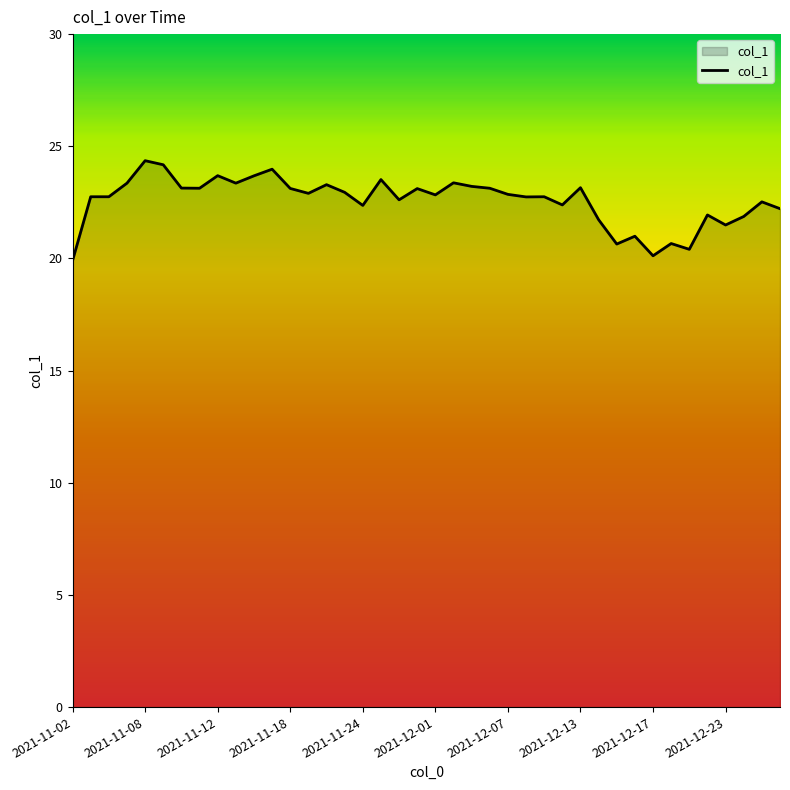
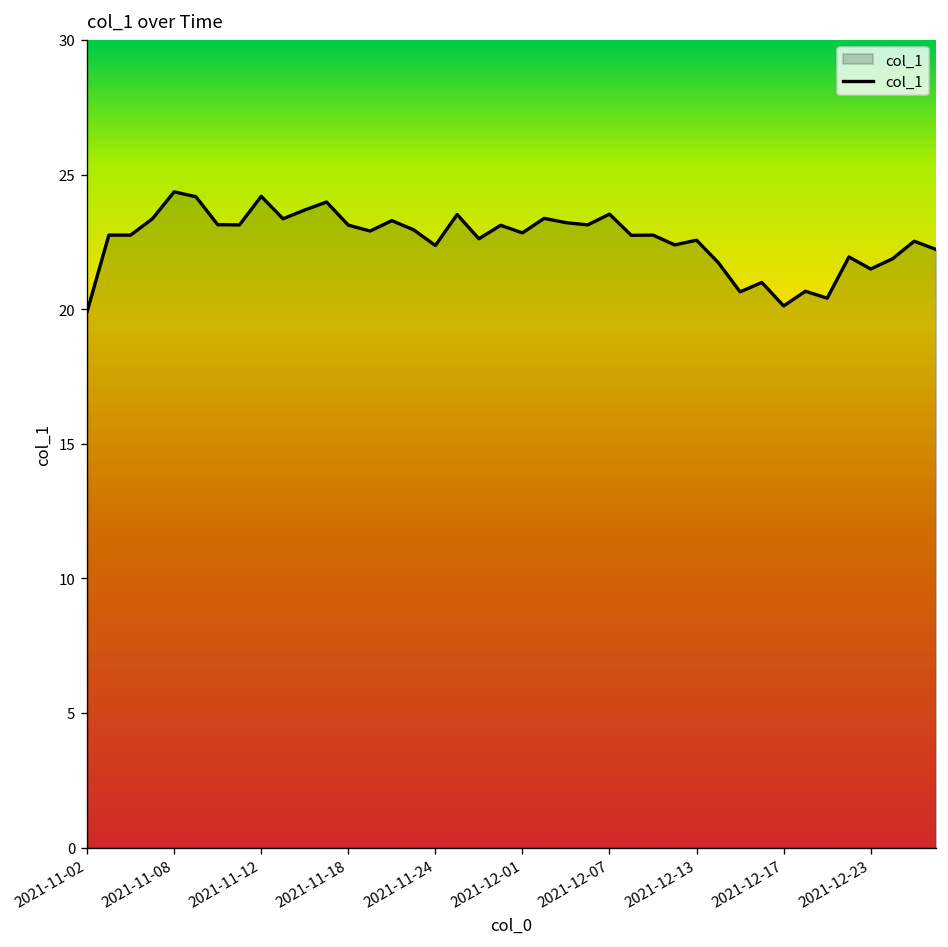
  {
    "2021-11-02": 19.9,
    "2021-11-08": 24.4,
-   "2021-11-12": 23.7,
+   "2021-11-12": 24.2,
    "2021-11-18": 23.1,
    "2021-11-24": 22.4,
    "2021-12-01": 22.8,
-   "2021-12-07": 22.9,
-   "2021-12-13": 23.2,
+   "2021-12-07": 23.5,
+   "2021-12-13": 22.6,
    "2021-12-17": 20.1,
    "2021-12-23": 21.5
  }
